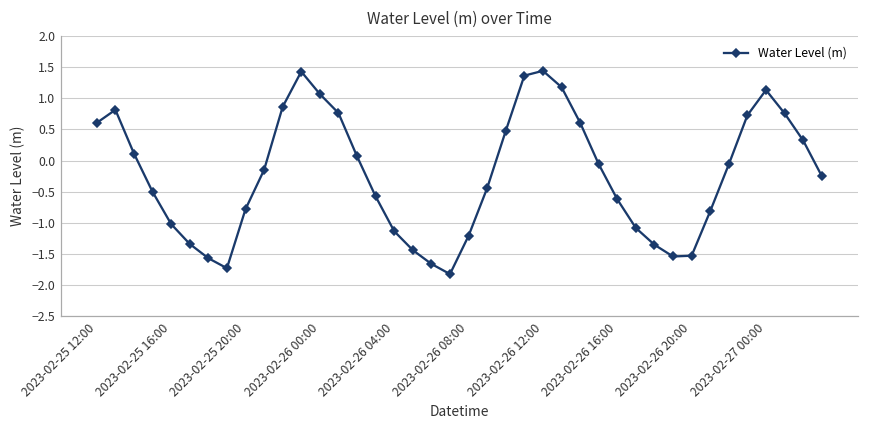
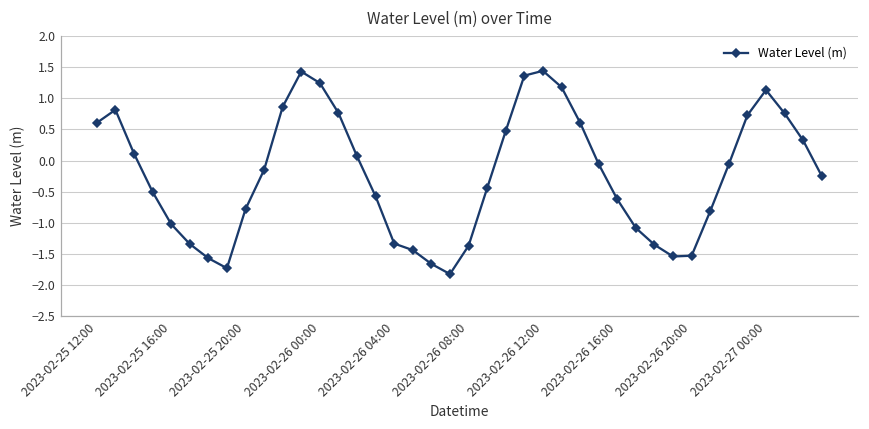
  {
    "2023-02-25 12:00": 0.6,
    "2023-02-25 16:00": -1.0,
    "2023-02-25 20:00": -0.8,
-   "2023-02-26 00:00": 1.1,
-   "2023-02-26 04:00": -1.1,
-   "2023-02-26 08:00": -1.2,
+   "2023-02-26 00:00": 1.2,
+   "2023-02-26 04:00": -1.3,
+   "2023-02-26 08:00": -1.4,
    "2023-02-26 12:00": 1.4,
    "2023-02-26 16:00": -0.6,
    "2023-02-26 20:00": -1.5,
    "2023-02-27 00:00": 1.1
  }
